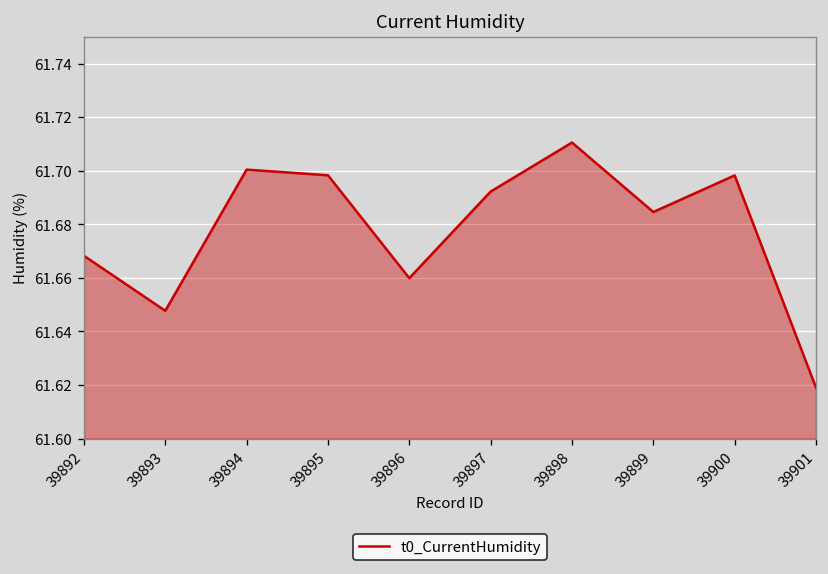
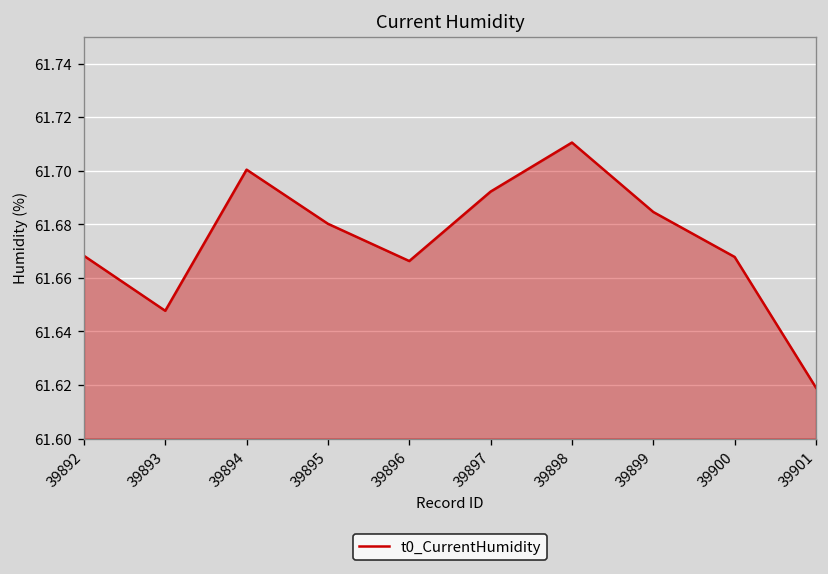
  {
    "39892": 61.668,
    "39893": 61.648,
    "39894": 61.700,
-   "39895": 61.698,
-   "39896": 61.660,
+   "39895": 61.680,
+   "39896": 61.666,
    "39897": 61.692,
    "39898": 61.711,
    "39899": 61.685,
-   "39900": 61.698,
+   "39900": 61.668,
    "39901": 61.619
  }
